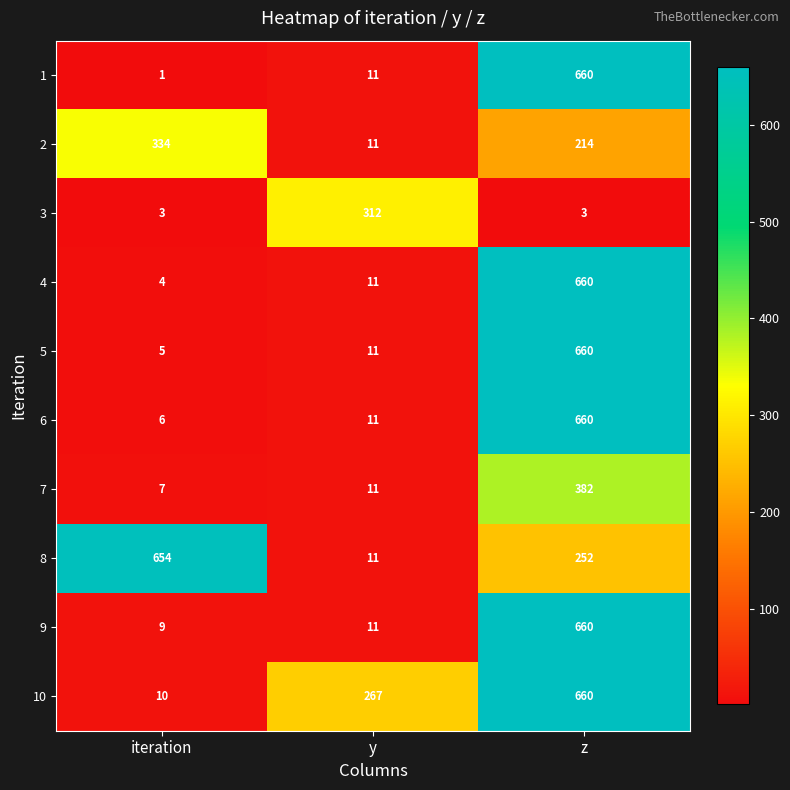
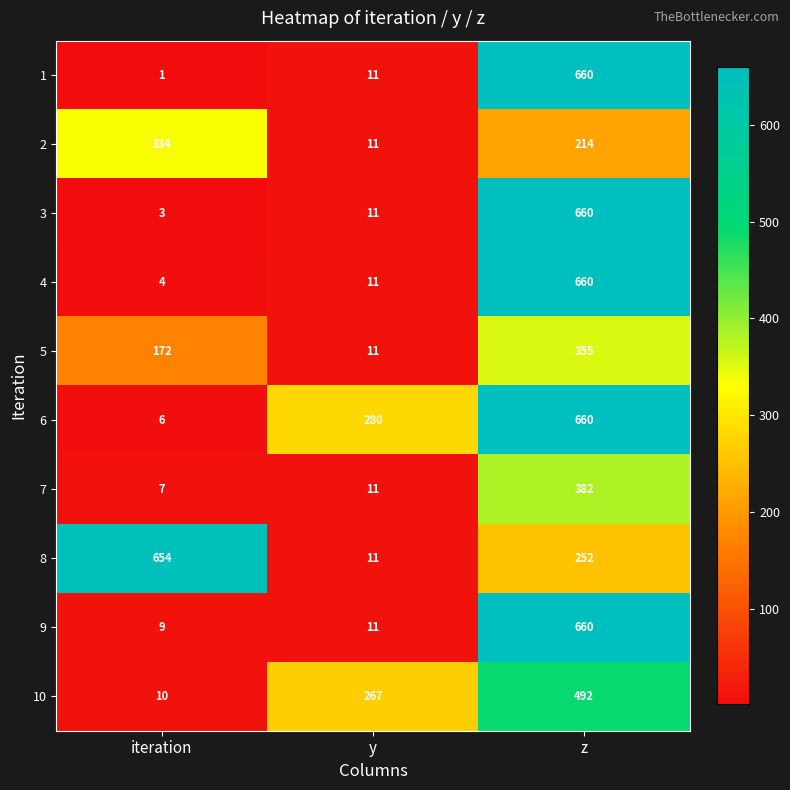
  {
    "1": {
      "iteration": 1,
      "y": 11,
      "z": 660
    },
    "2": {
      "iteration": 334,
      "y": 11,
      "z": 214
    },
    "3": {
      "iteration": 3,
-     "y": 312,
-     "z": 3
+     "y": 11,
+     "z": 660
    },
    "4": {
      "iteration": 4,
      "y": 11,
      "z": 660
    },
    "5": {
-     "iteration": 5,
+     "iteration": 172,
      "y": 11,
-     "z": 660
+     "z": 355
    },
    "6": {
      "iteration": 6,
-     "y": 11,
+     "y": 280,
      "z": 660
    },
    "7": {
      "iteration": 7,
      "y": 11,
      "z": 382
    },
    "8": {
      "iteration": 654,
      "y": 11,
      "z": 252
    },
    "9": {
      "iteration": 9,
      "y": 11,
      "z": 660
    },
    "10": {
      "iteration": 10,
      "y": 267,
-     "z": 660
+     "z": 492
    }
  }
